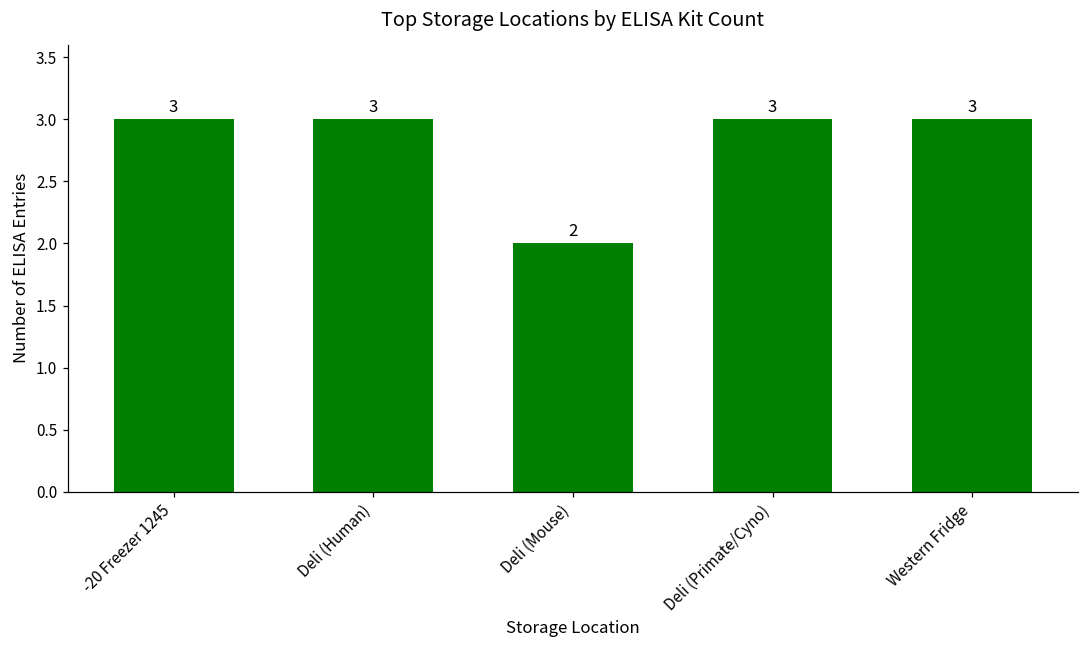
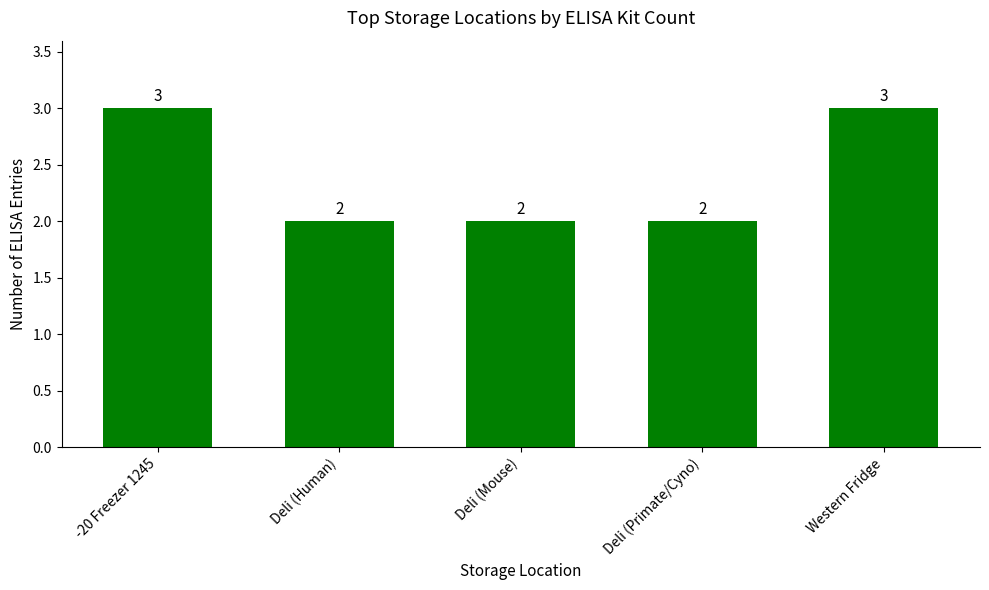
  {
    "-20 Freezer 1245": 3,
-   "Deli (Human)": 3,
+   "Deli (Human)": 2,
    "Deli (Mouse)": 2,
-   "Deli (Primate/Cyno)": 3,
+   "Deli (Primate/Cyno)": 2,
    "Western Fridge": 3
  }
